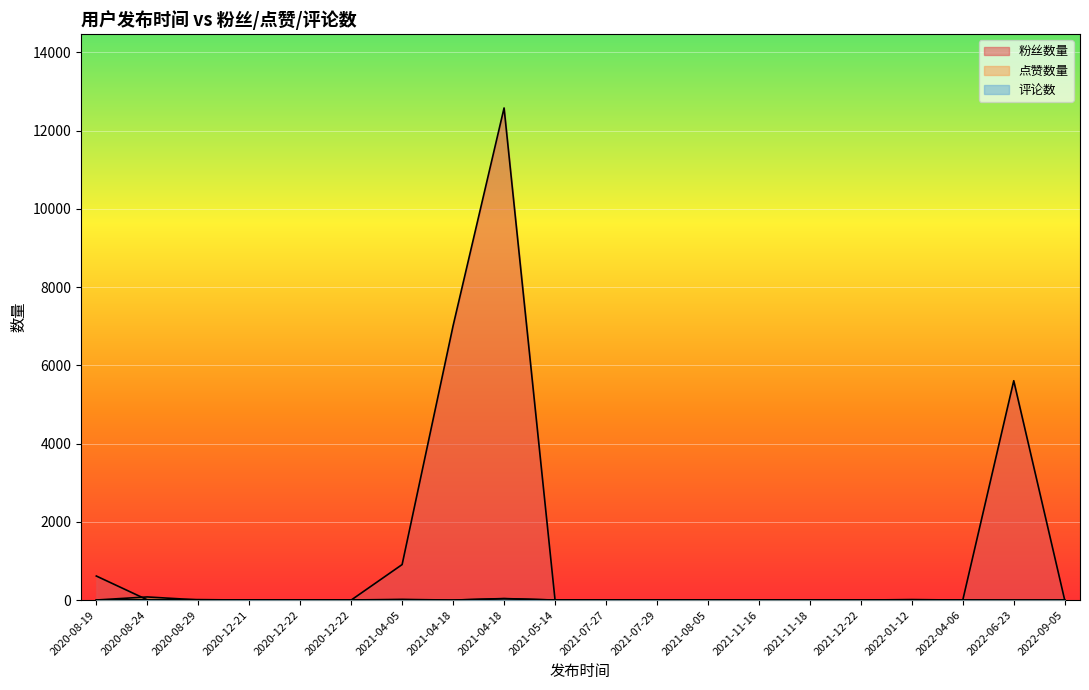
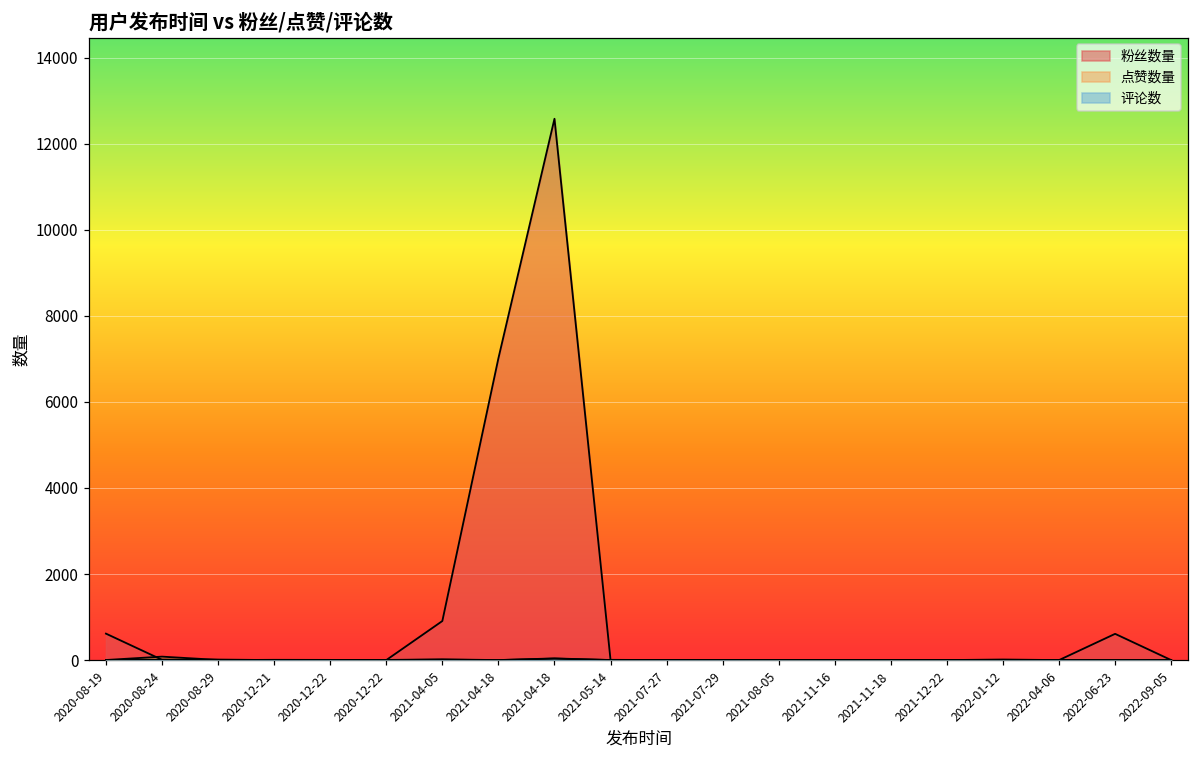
  {
    "粉丝数量": {
      "2020-08-19": 600,
      "2021-04-05": 900,
-     "2022-06-23": 5600
+     "2022-06-23": 600
    },
    "点赞数量": {
      "2020-08-24": 100
    }
  }
